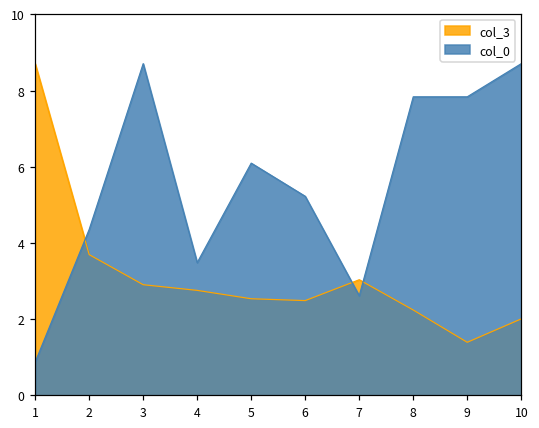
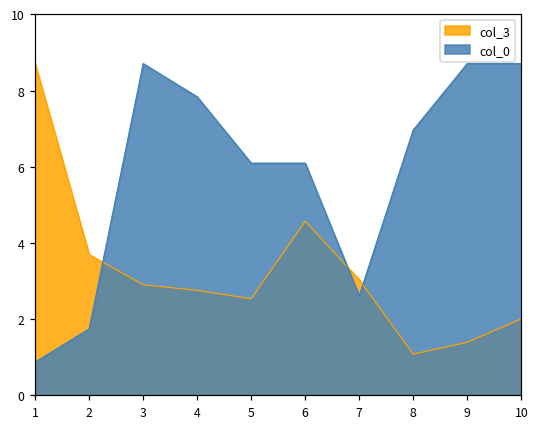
  {
    "col_3": {
      "1": 8.7,
      "2": 3.7,
      "3": 2.9,
      "4": 2.8,
      "5": 2.5,
-     "6": 2.5,
+     "6": 4.6,
      "7": 3.0,
-     "8": 2.2,
+     "8": 1.1,
      "9": 1.4,
      "10": 2.0
    },
    "col_0": {
      "1": 0.9,
-     "2": 4.4,
+     "2": 1.7,
      "3": 8.7,
-     "4": 3.5,
+     "4": 7.8,
      "5": 6.1,
-     "6": 5.2,
+     "6": 6.1,
      "7": 2.6,
-     "8": 7.8,
-     "9": 7.8,
+     "8": 7.0,
+     "9": 8.7,
      "10": 8.7
    }
  }
